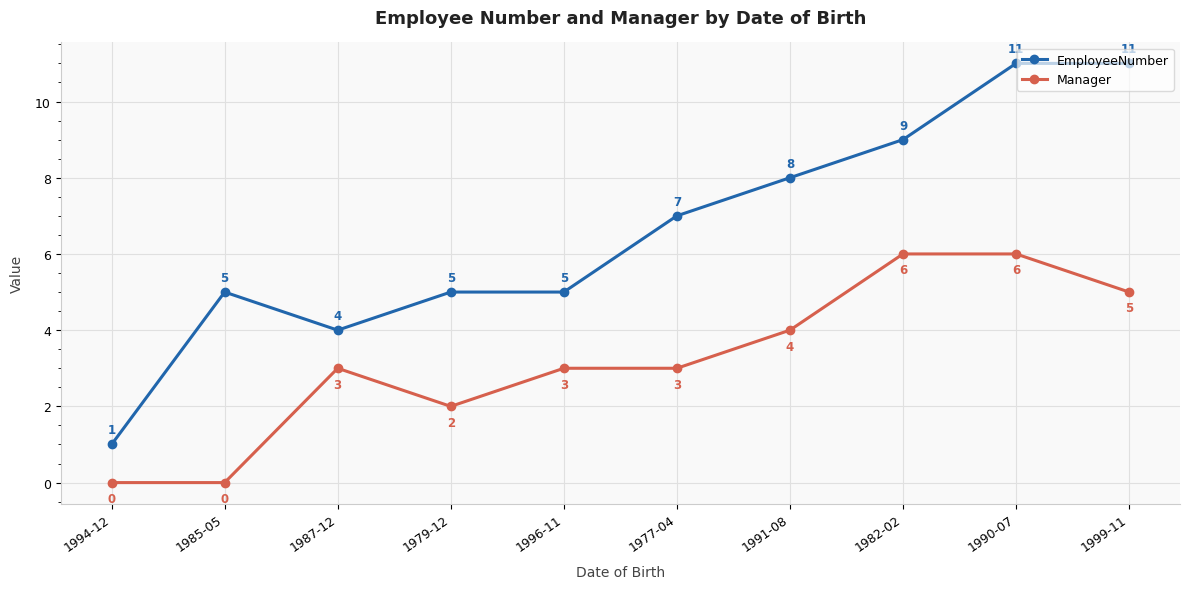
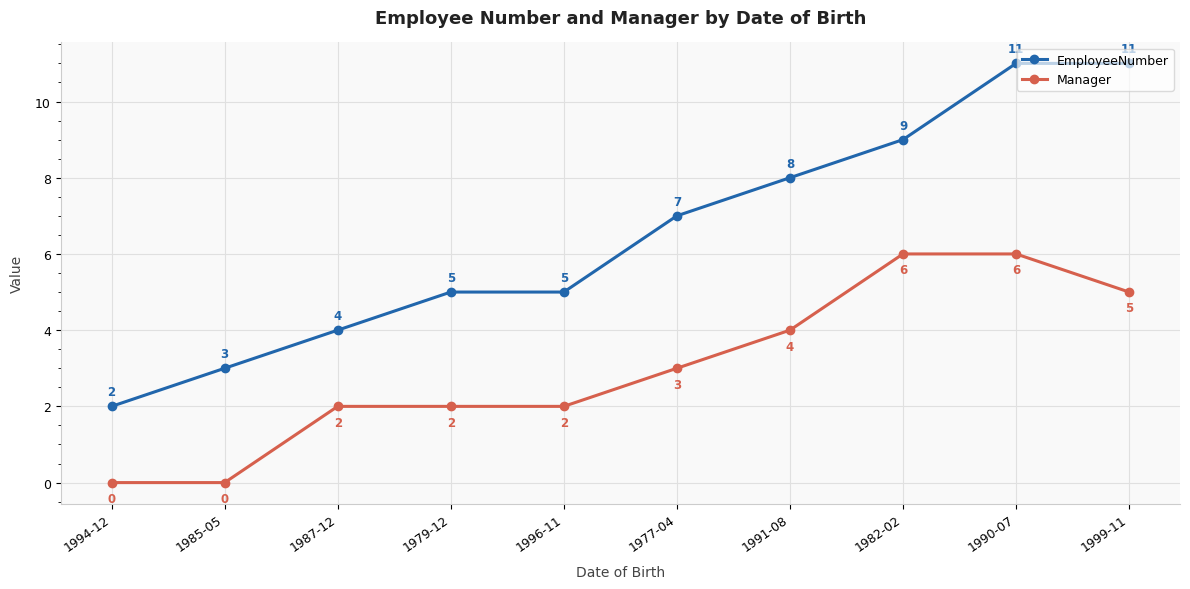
  {
    "EmployeeNumber": {
-     "1994-12": 1,
-     "1985-05": 5,
+     "1994-12": 2,
+     "1985-05": 3,
      "1987-12": 4,
      "1979-12": 5,
      "1996-11": 5,
      "1977-04": 7,
      "1991-08": 8,
      "1982-02": 9
    },
    "Manager": {
      "1994-12": 0,
      "1985-05": 0,
-     "1987-12": 3,
+     "1987-12": 2,
      "1979-12": 2,
-     "1996-11": 3,
+     "1996-11": 2,
      "1977-04": 3,
      "1991-08": 4,
      "1982-02": 6,
      "1990-07": 6,
      "1999-11": 5
    }
  }
